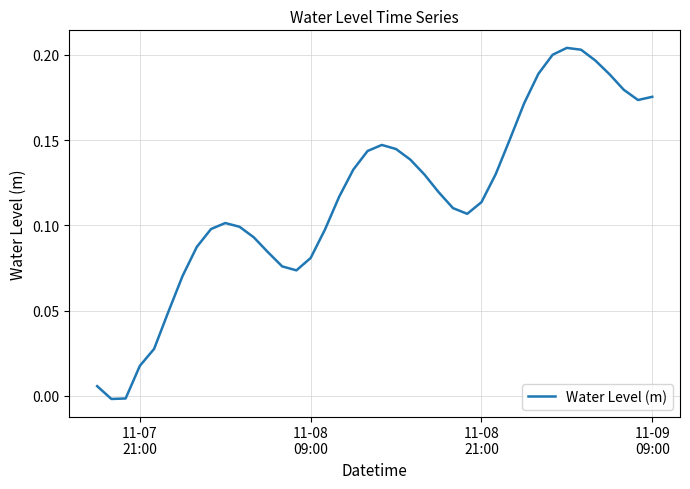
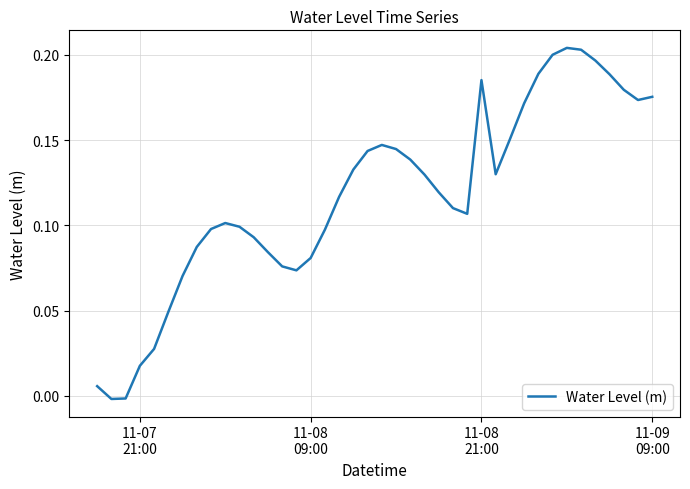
  {
    "11-07 21:00": 0.018,
    "11-08 09:00": 0.081,
-   "11-08 21:00": 0.114,
+   "11-08 21:00": 0.185,
    "11-09 09:00": 0.175
  }
